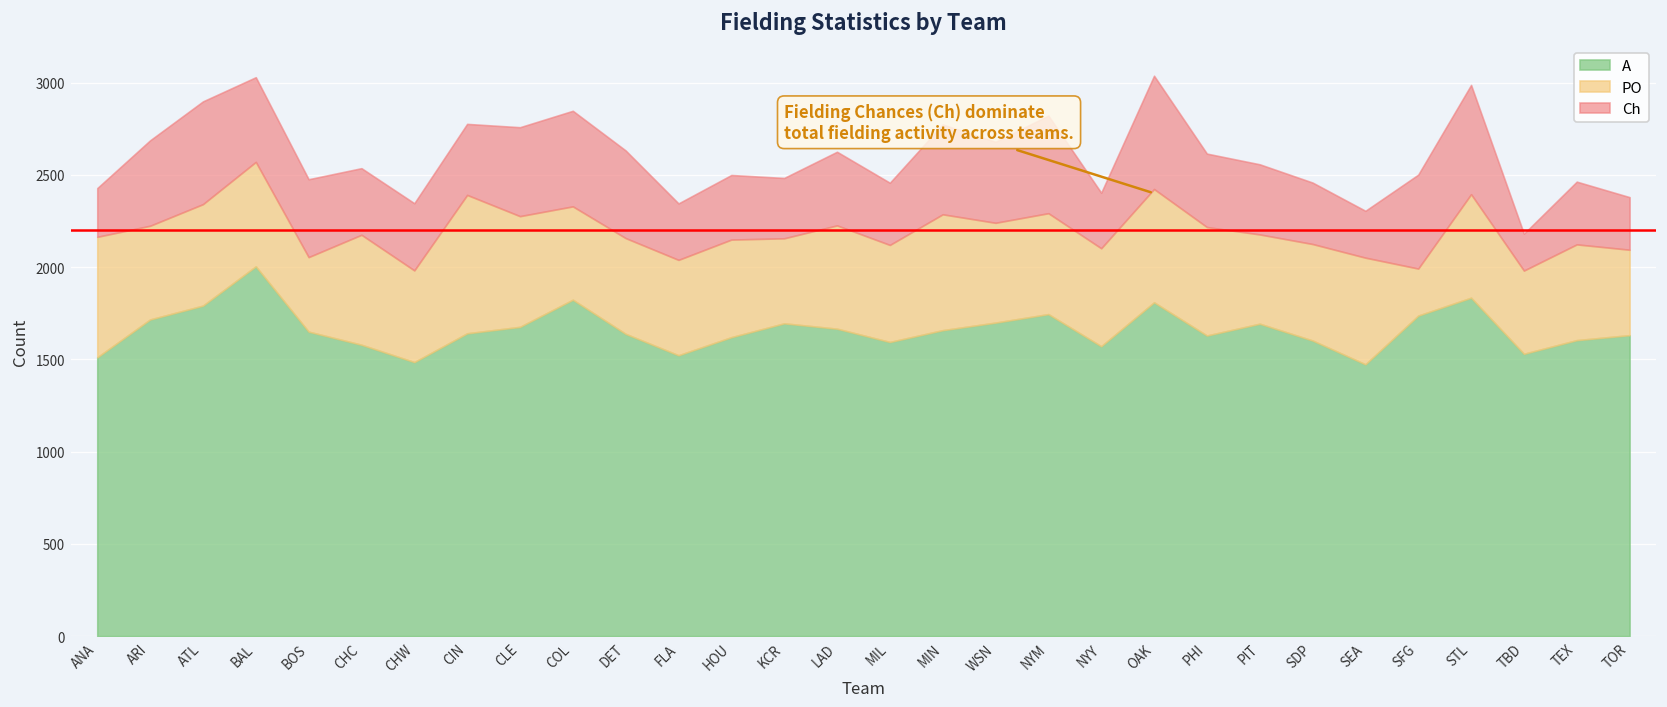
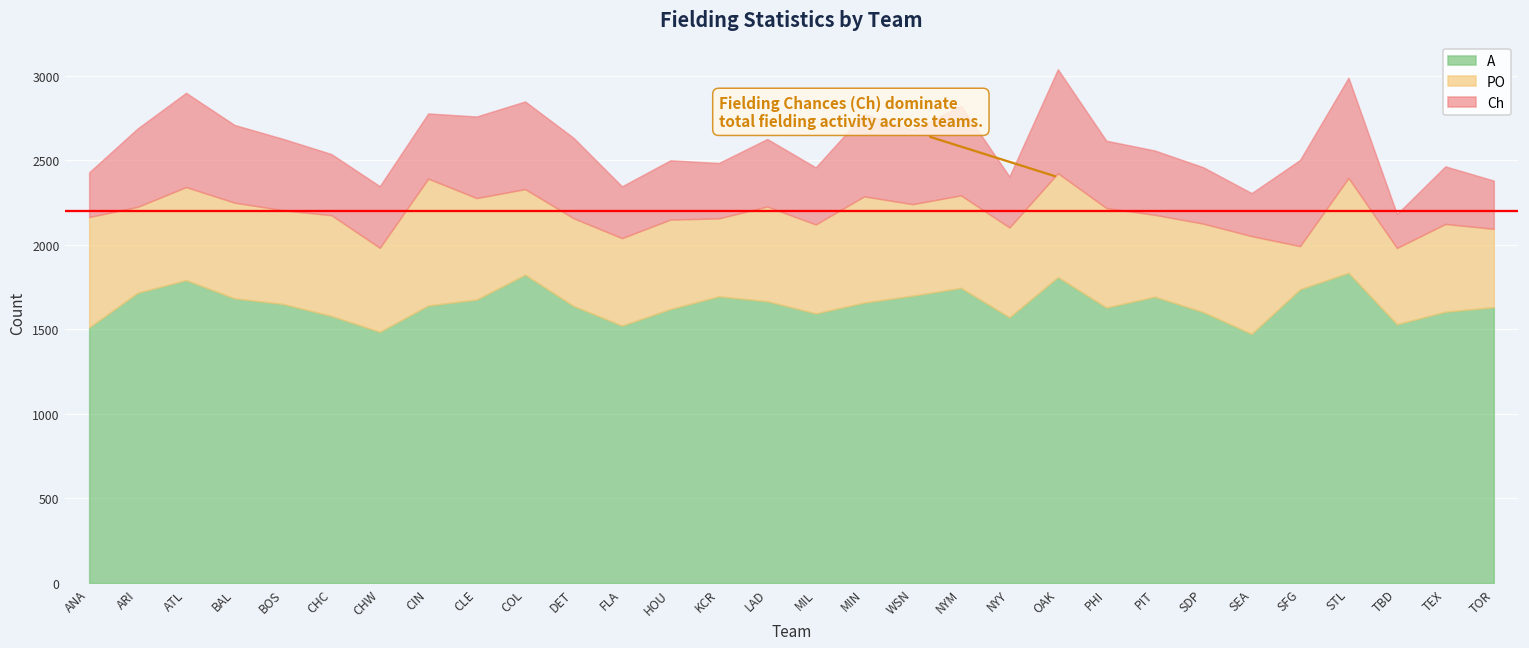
  {
    "A": {
      "ANA": 1510,
      "ARI": 1720,
      "ATL": 1790,
-     "BAL": 2000,
+     "BAL": 1680,
      "BOS": 1650,
      "CHC": 1580,
      "CHW": 1490,
      "CIN": 1640,
      "CLE": 1680,
      "COL": 1820,
      "DET": 1640,
      "FLA": 1520,
      "HOU": 1620,
      "KCR": 1700,
      "LAD": 1670,
      "MIL": 1590,
      "MIN": 1660,
      "WSN": 1700,
      "NYM": 1750,
      "NYY": 1570,
      "OAK": 1810,
      "PHI": 1630,
      "PIT": 1690,
      "SDP": 1600,
      "SEA": 1470,
      "SFG": 1740,
      "STL": 1830,
      "TBD": 1530,
      "TEX": 1600,
      "TOR": 1630
    },
    "PO": {
      "ANA": 650,
      "ARI": 510,
      "ATL": 550,
      "BAL": 570,
-     "BOS": 400,
+     "BOS": 550,
      "CHC": 600,
      "CHW": 500,
      "CIN": 750,
      "CLE": 600,
      "COL": 510,
      "DET": 520,
      "FLA": 520,
      "HOU": 530,
      "KCR": 460,
      "LAD": 560,
      "MIL": 530,
      "MIN": 630,
      "WSN": 540,
      "NYM": 550,
      "NYY": 530,
      "OAK": 610,
      "PHI": 590,
      "PIT": 480,
      "SDP": 520,
      "SEA": 580,
      "SFG": 260,
      "STL": 560,
      "TBD": 450,
      "TEX": 520,
      "TOR": 460
    },
    "Ch": {
      "ANA": 260,
      "ARI": 460,
      "ATL": 560,
      "BAL": 460,
      "BOS": 420,
      "CHC": 360,
      "CHW": 360,
      "CIN": 390,
      "CLE": 480,
      "COL": 520,
      "DET": 480,
      "FLA": 310,
      "HOU": 350,
      "KCR": 330,
      "LAD": 400,
      "MIL": 340,
      "NYY": 300,
      "OAK": 610,
      "PHI": 400,
      "PIT": 380,
      "SDP": 330,
      "SEA": 250,
      "SFG": 510,
      "STL": 590,
      "TBD": 200,
      "TEX": 340,
      "TOR": 290
    }
  }
